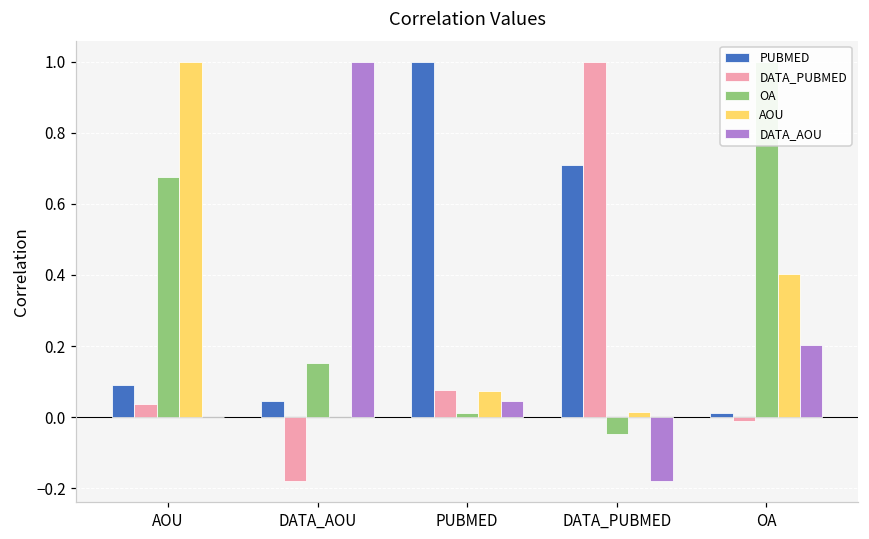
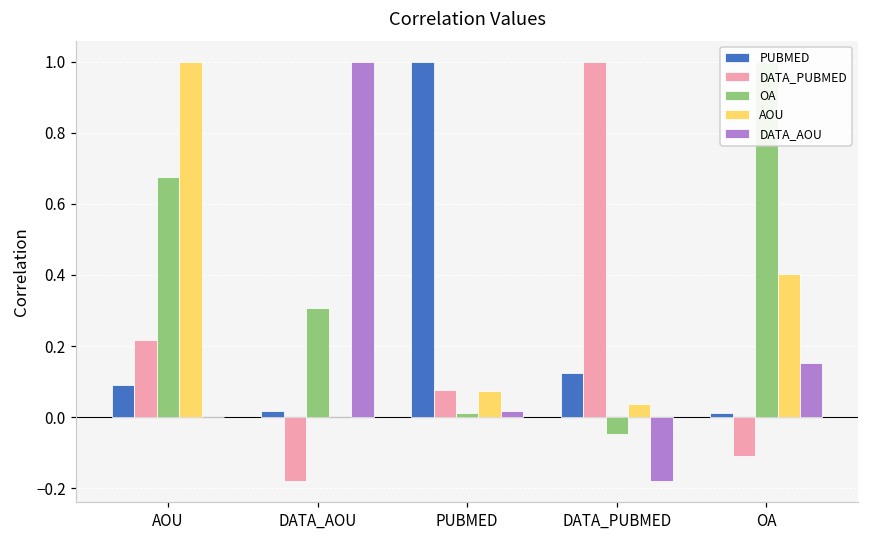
  {
    "PUBMED": {
      "AOU": 0.09,
-     "DATA_AOU": 0.05,
+     "DATA_AOU": 0.02,
      "PUBMED": 1.00,
-     "DATA_PUBMED": 0.71,
+     "DATA_PUBMED": 0.13,
      "OA": 0.01
    },
    "DATA_PUBMED": {
-     "AOU": 0.04,
+     "AOU": 0.22,
      "DATA_AOU": -0.18,
      "PUBMED": 0.08,
      "DATA_PUBMED": 1.00,
-     "OA": -0.01
+     "OA": -0.11
    },
    "OA": {
      "AOU": 0.68,
-     "DATA_AOU": 0.15,
+     "DATA_AOU": 0.31,
      "PUBMED": 0.01,
      "DATA_PUBMED": -0.05
    },
    "AOU": {
      "AOU": 1.00,
      "DATA_AOU": 0.00,
      "PUBMED": 0.07,
-     "DATA_PUBMED": 0.01,
+     "DATA_PUBMED": 0.04,
      "OA": 0.40
    },
    "DATA_AOU": {
      "AOU": 0.00,
      "DATA_AOU": 1.00,
-     "PUBMED": 0.05,
+     "PUBMED": 0.02,
      "DATA_PUBMED": -0.18,
-     "OA": 0.20
+     "OA": 0.15
    }
  }
